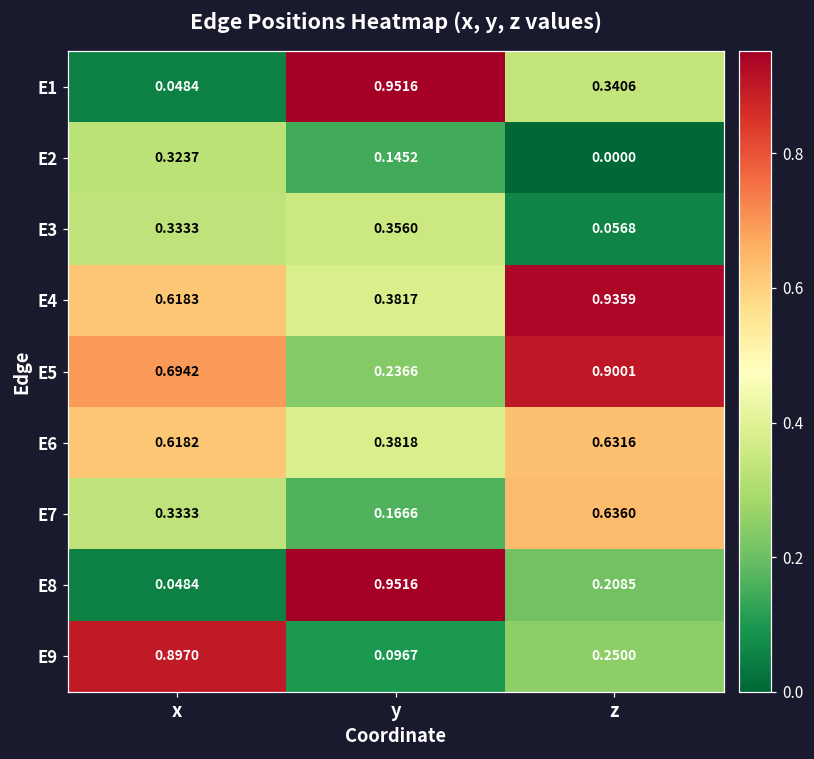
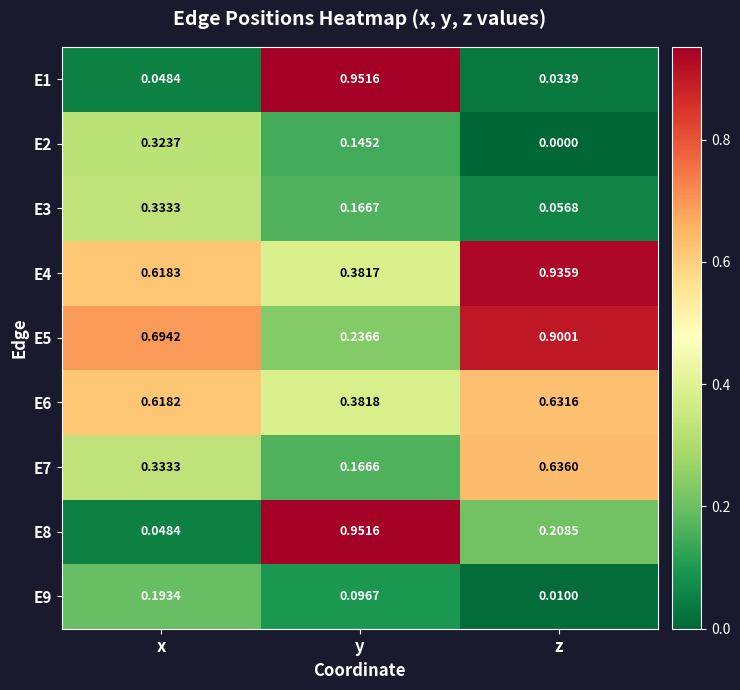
  {
    "E1": {
      "x": 0.0484,
      "y": 0.9516,
-     "z": 0.3406
+     "z": 0.0339
    },
    "E2": {
      "x": 0.3237,
      "y": 0.1452,
      "z": 0.0000
    },
    "E3": {
      "x": 0.3333,
-     "y": 0.3560,
+     "y": 0.1667,
      "z": 0.0568
    },
    "E4": {
      "x": 0.6183,
      "y": 0.3817,
      "z": 0.9359
    },
    "E5": {
      "x": 0.6942,
      "y": 0.2366,
      "z": 0.9001
    },
    "E6": {
      "x": 0.6182,
      "y": 0.3818,
      "z": 0.6316
    },
    "E7": {
      "x": 0.3333,
      "y": 0.1666,
      "z": 0.6360
    },
    "E8": {
      "x": 0.0484,
      "y": 0.9516,
      "z": 0.2085
    },
    "E9": {
-     "x": 0.8970,
+     "x": 0.1934,
      "y": 0.0967,
-     "z": 0.2500
+     "z": 0.0100
    }
  }
